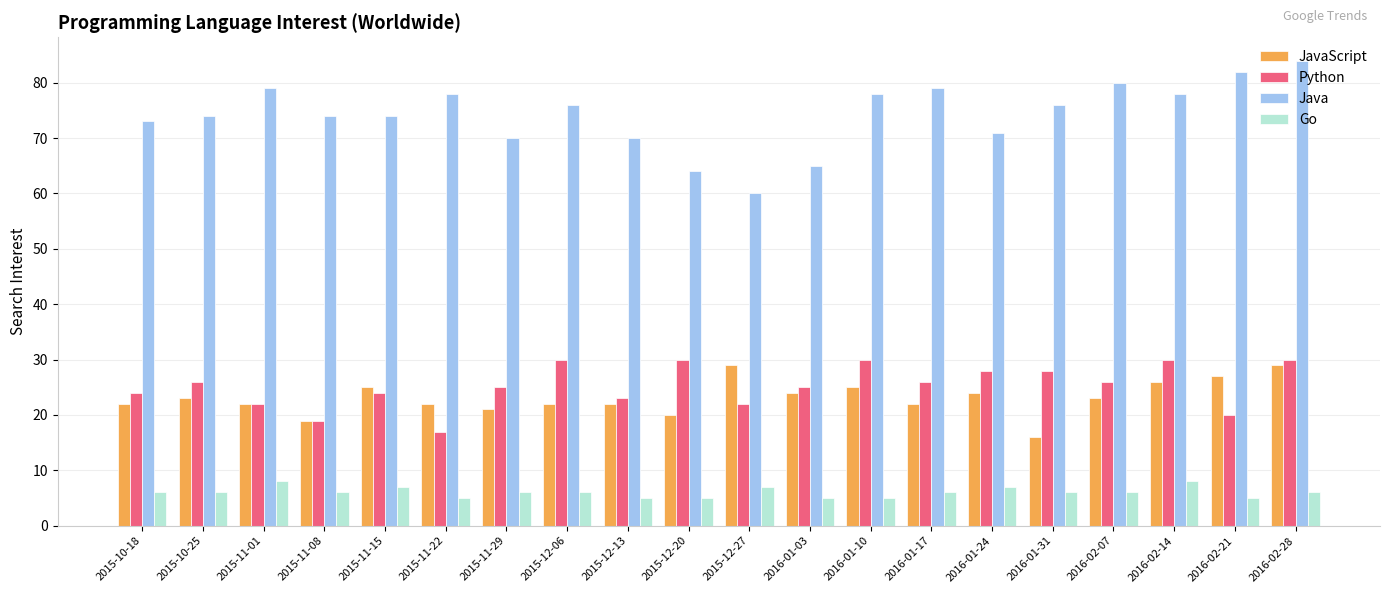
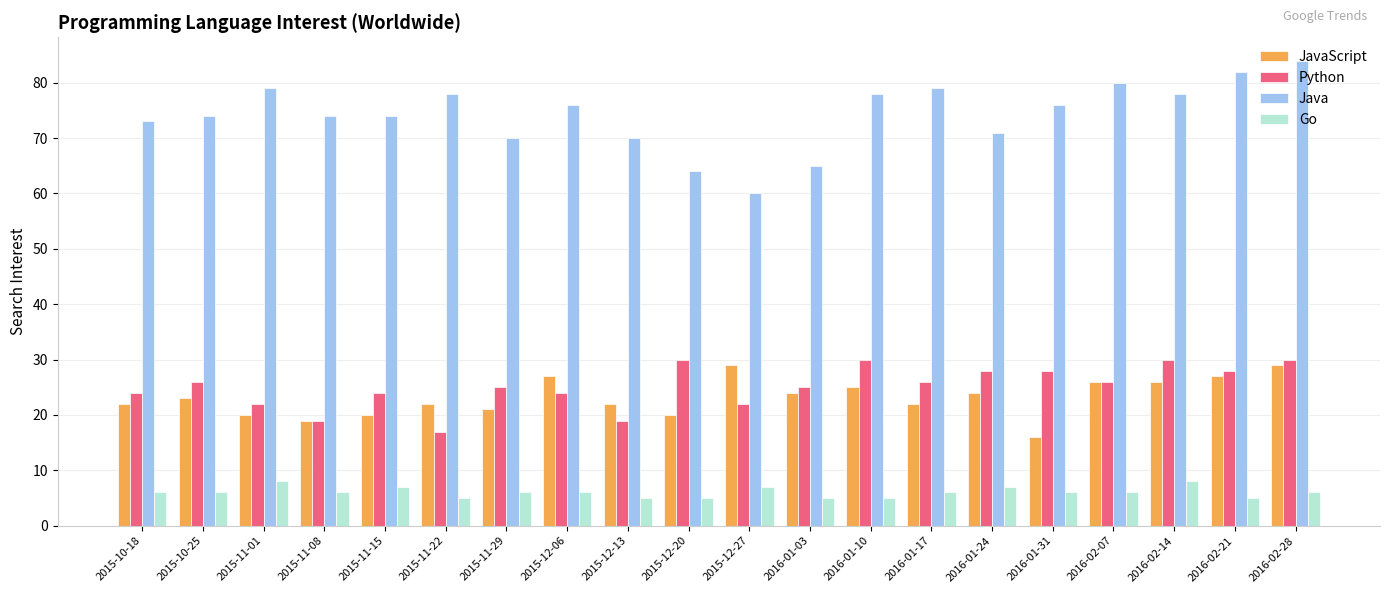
  {
    "JavaScript": {
      "2015-10-18": 22,
      "2015-10-25": 23,
-     "2015-11-01": 22,
+     "2015-11-01": 20,
      "2015-11-08": 19,
-     "2015-11-15": 25,
+     "2015-11-15": 20,
      "2015-11-22": 22,
      "2015-11-29": 21,
-     "2015-12-06": 22,
+     "2015-12-06": 27,
      "2015-12-13": 22,
      "2015-12-20": 20,
      "2015-12-27": 29,
      "2016-01-03": 24,
      "2016-01-10": 25,
      "2016-01-17": 22,
      "2016-01-24": 24,
      "2016-01-31": 16,
-     "2016-02-07": 23,
+     "2016-02-07": 26,
      "2016-02-14": 26,
      "2016-02-21": 27,
      "2016-02-28": 29
    },
    "Python": {
      "2015-10-18": 24,
      "2015-10-25": 26,
      "2015-11-01": 22,
      "2015-11-08": 19,
      "2015-11-15": 24,
      "2015-11-22": 17,
      "2015-11-29": 25,
-     "2015-12-06": 30,
-     "2015-12-13": 23,
+     "2015-12-06": 24,
+     "2015-12-13": 19,
      "2015-12-20": 30,
      "2015-12-27": 22,
      "2016-01-03": 25,
      "2016-01-10": 30,
      "2016-01-17": 26,
      "2016-01-24": 28,
      "2016-01-31": 28,
      "2016-02-07": 26,
      "2016-02-14": 30,
-     "2016-02-21": 20,
+     "2016-02-21": 28,
      "2016-02-28": 30
    }
  }
